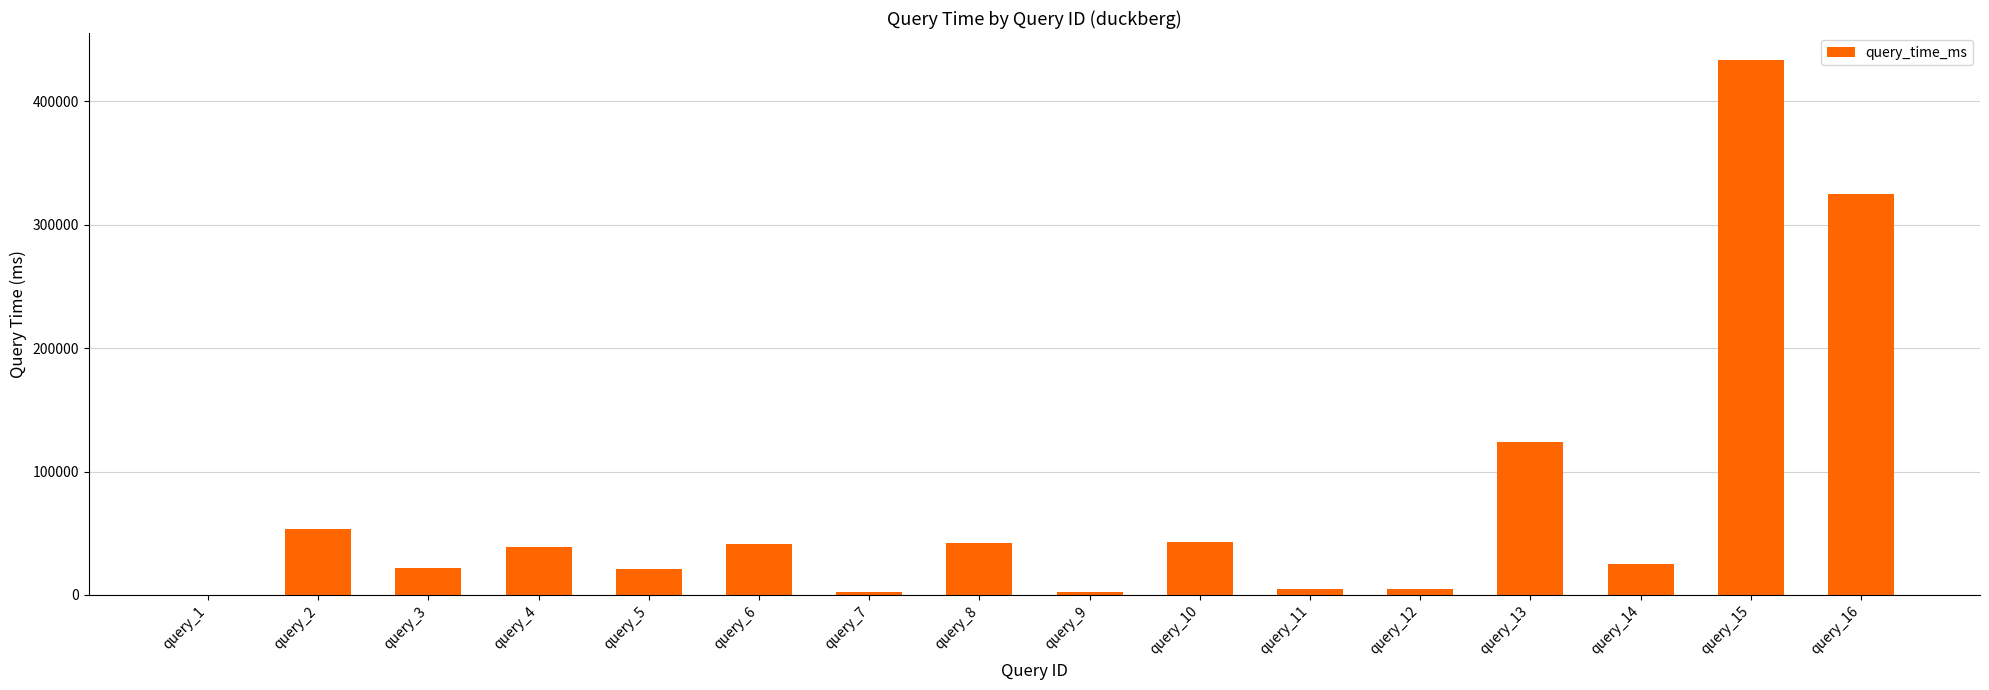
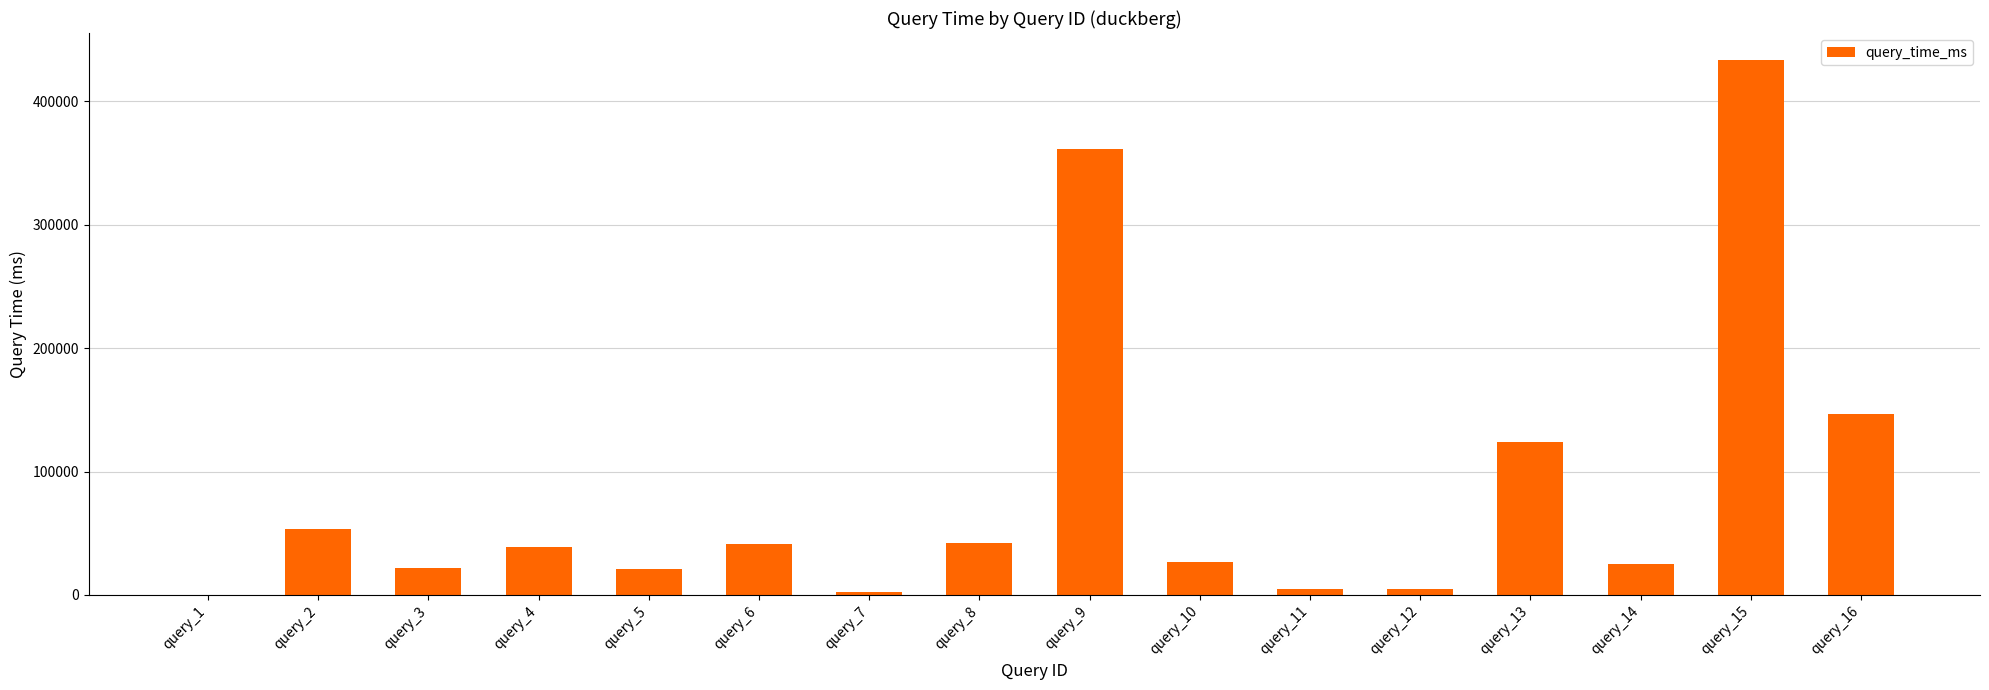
  {
    "query_2": 54000,
    "query_3": 22000,
    "query_4": 39000,
    "query_5": 21000,
    "query_6": 41000,
    "query_7": 2000,
    "query_8": 42000,
-   "query_9": 2000,
-   "query_10": 43000,
+   "query_9": 361000,
+   "query_10": 27000,
    "query_11": 5000,
    "query_12": 5000,
    "query_13": 124000,
    "query_14": 25000,
    "query_15": 434000,
-   "query_16": 325000
+   "query_16": 146000
  }
